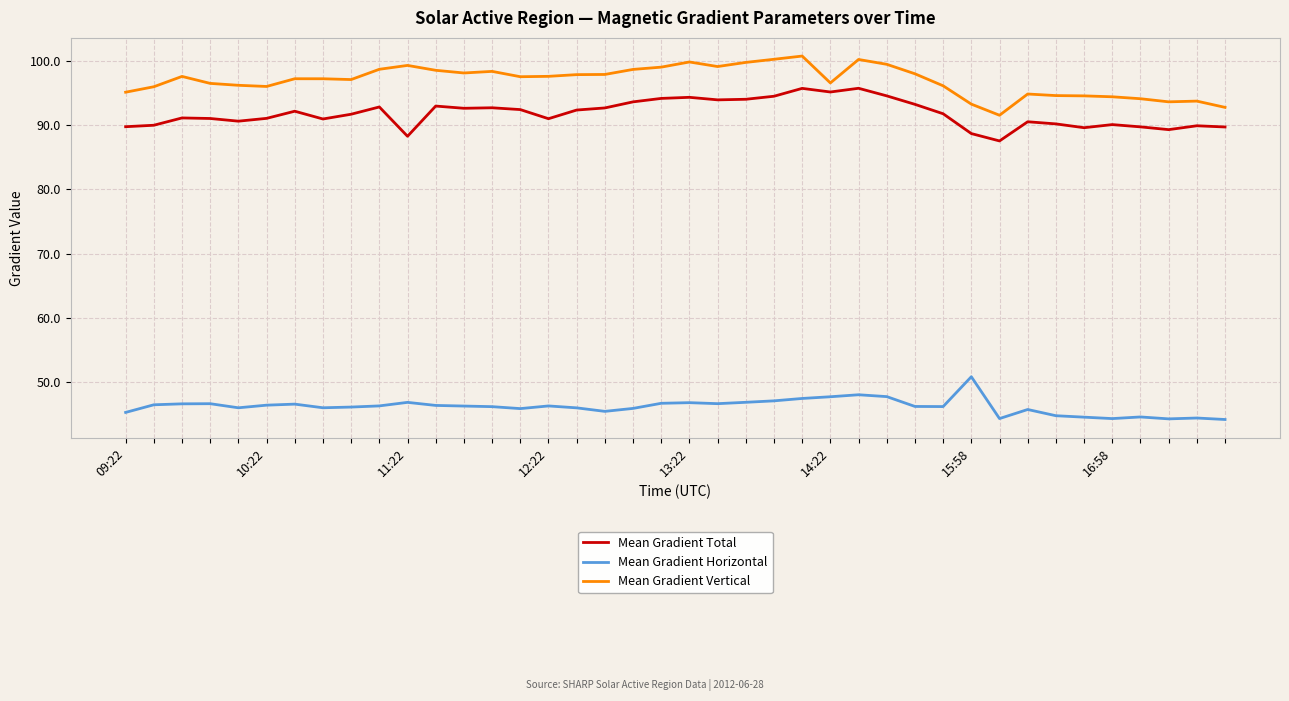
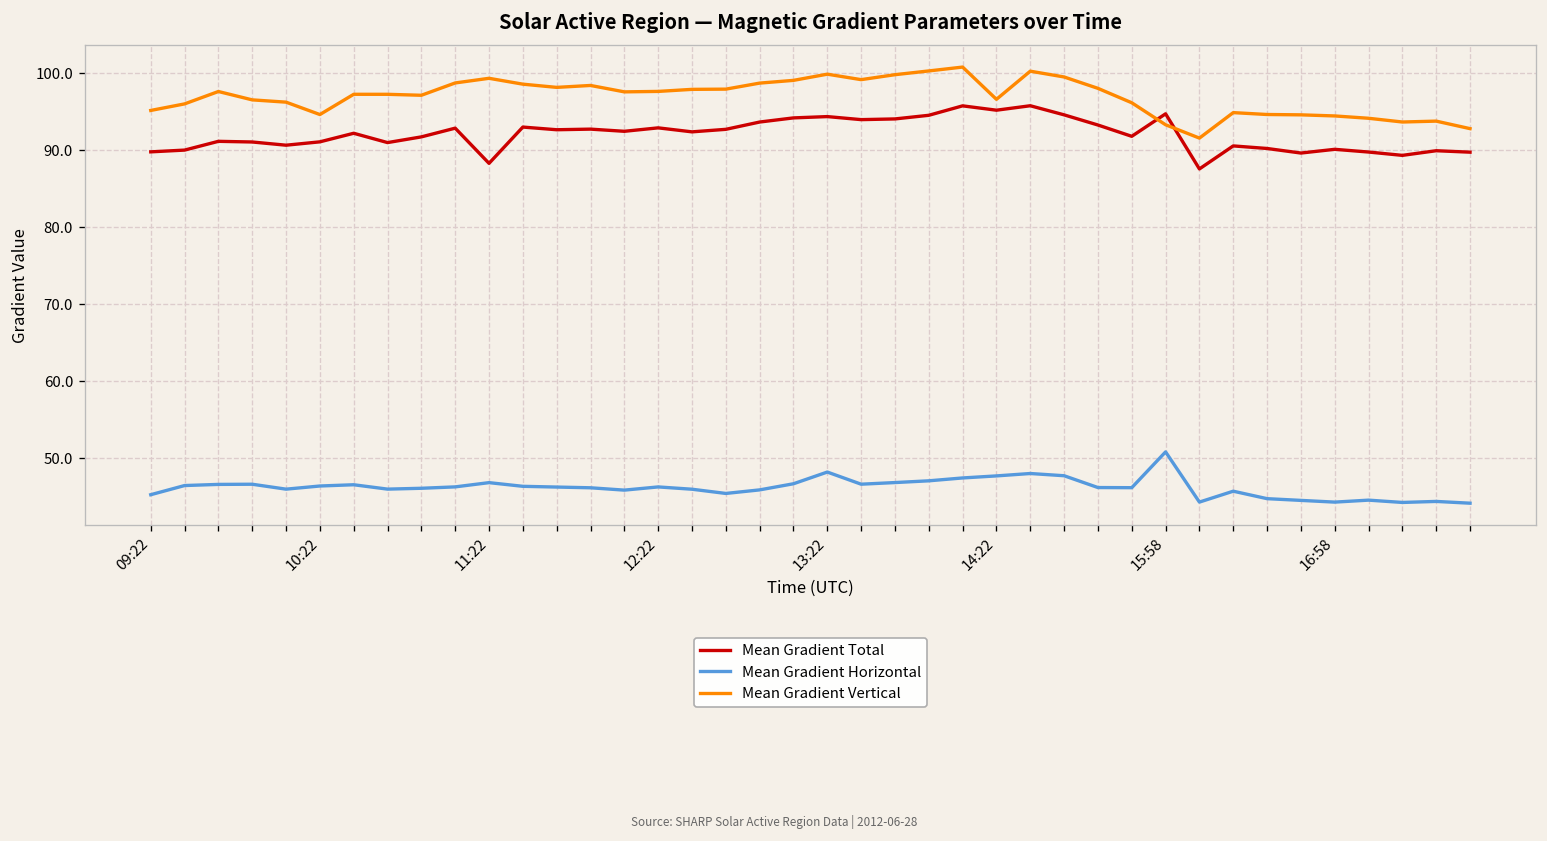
  {
    "Mean Gradient Total": {
      "09:22": 90,
      "10:22": 91,
      "11:22": 88,
-     "12:22": 91,
+     "12:22": 93,
      "13:22": 94,
      "14:22": 95,
-     "15:58": 89,
+     "15:58": 95,
      "16:58": 90
    },
    "Mean Gradient Horizontal": {
      "09:22": 45,
      "10:22": 46,
      "11:22": 47,
      "12:22": 46,
-     "13:22": 47,
+     "13:22": 48,
      "14:22": 48,
      "15:58": 51,
      "16:58": 44
    },
    "Mean Gradient Vertical": {
      "09:22": 95,
-     "10:22": 96,
+     "10:22": 95,
      "11:22": 99,
      "12:22": 98,
      "13:22": 100,
      "14:22": 97,
      "15:58": 93,
      "16:58": 94
    }
  }
